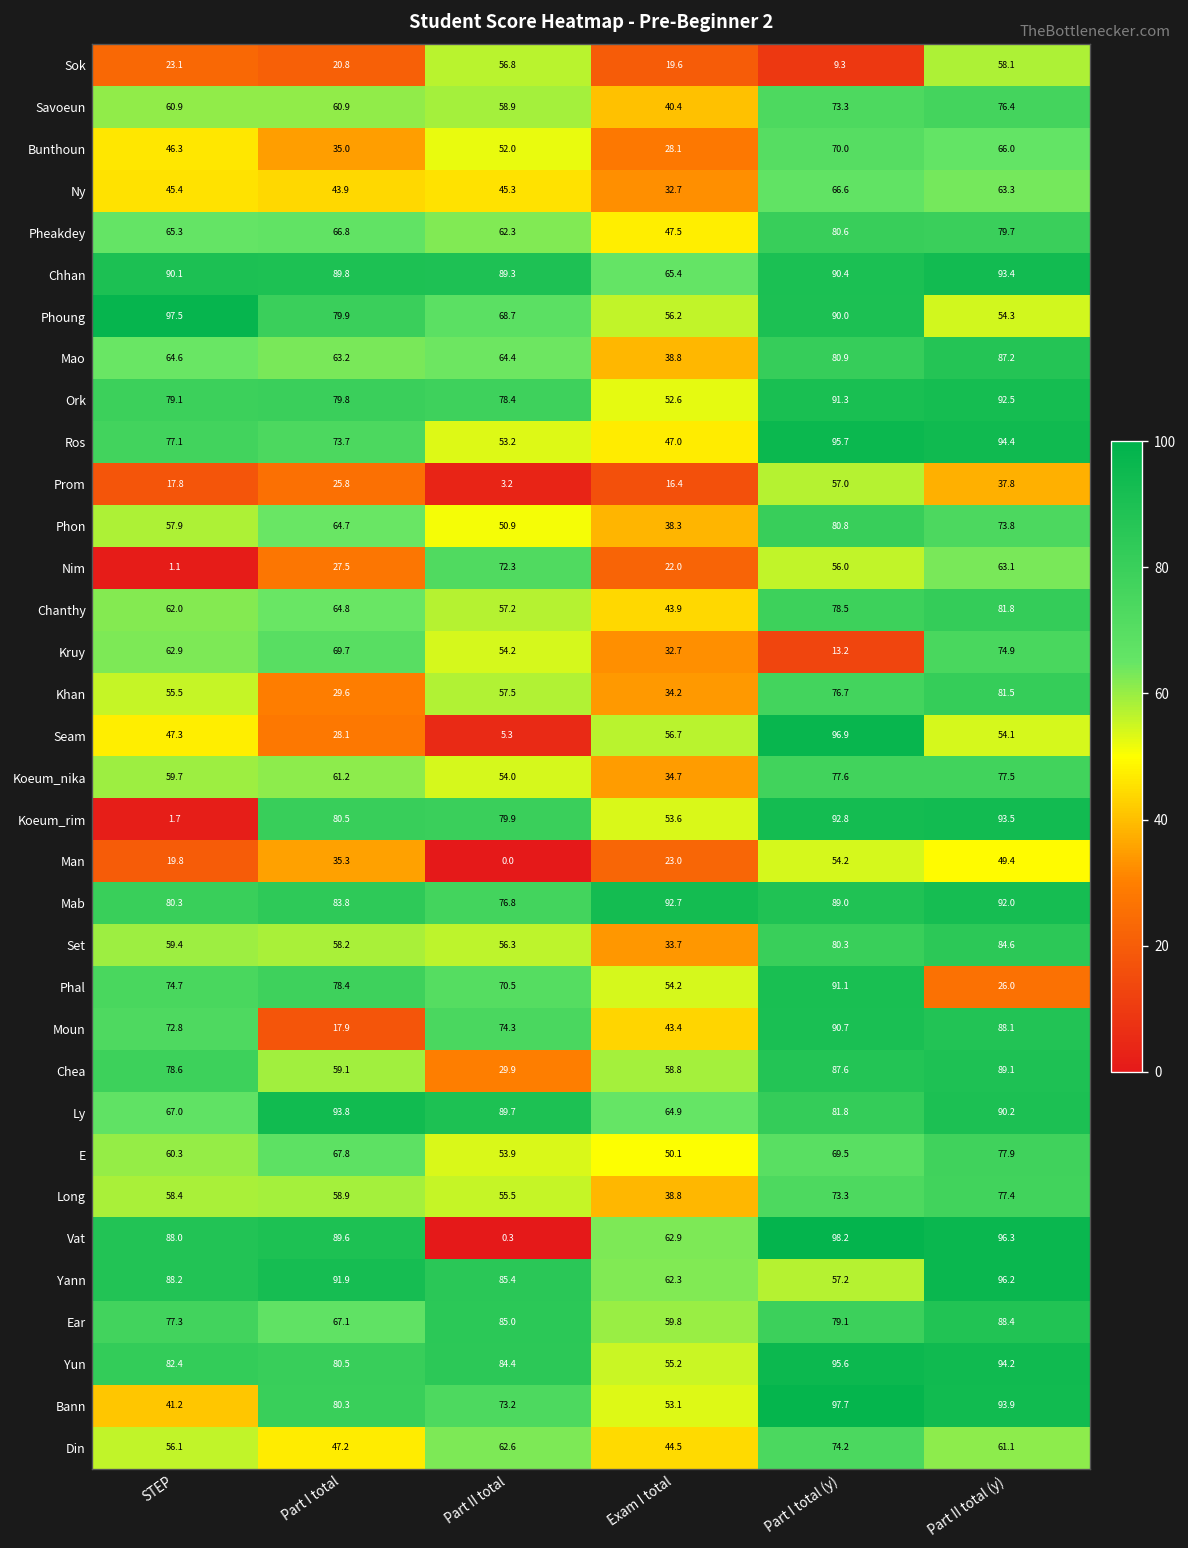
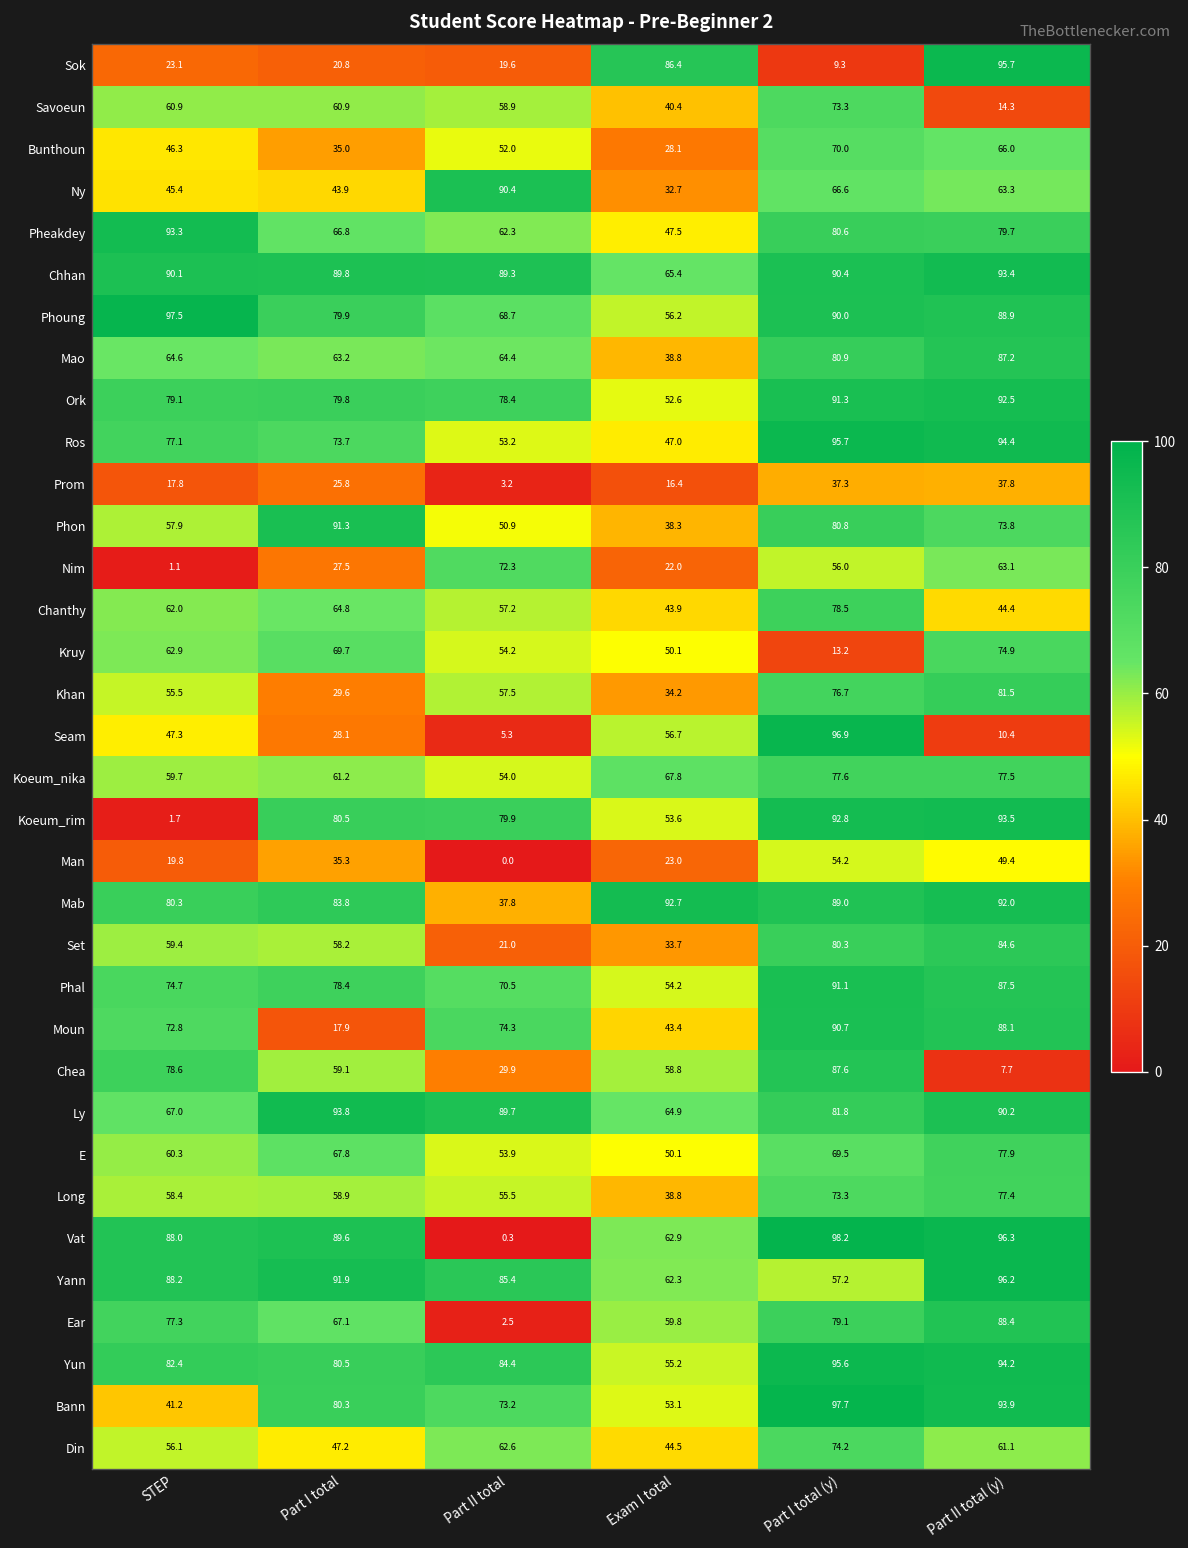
  {
    "Sok": {
      "STEP": 23.1,
      "Part I total": 20.8,
-     "Part II total": 56.8,
-     "Exam I total": 19.6,
+     "Part II total": 19.6,
+     "Exam I total": 86.4,
      "Part I total (y)": 9.3,
-     "Part II total (y)": 58.1
+     "Part II total (y)": 95.7
    },
    "Savoeun": {
      "STEP": 60.9,
      "Part I total": 60.9,
      "Part II total": 58.9,
      "Exam I total": 40.4,
      "Part I total (y)": 73.3,
-     "Part II total (y)": 76.4
+     "Part II total (y)": 14.3
    },
    "Ny": {
      "STEP": 45.4,
      "Part I total": 43.9,
-     "Part II total": 45.3,
+     "Part II total": 90.4,
      "Exam I total": 32.7,
      "Part I total (y)": 66.6,
      "Part II total (y)": 63.3
    },
    "Pheakdey": {
-     "STEP": 65.3,
+     "STEP": 93.3,
      "Part I total": 66.8,
      "Part II total": 62.3,
      "Exam I total": 47.5,
      "Part I total (y)": 80.6,
      "Part II total (y)": 79.7
    },
    "Phoung": {
      "STEP": 97.5,
      "Part I total": 79.9,
      "Part II total": 68.7,
      "Exam I total": 56.2,
      "Part I total (y)": 90.0,
-     "Part II total (y)": 54.3
+     "Part II total (y)": 88.9
    },
    "Prom": {
      "STEP": 17.8,
      "Part I total": 25.8,
      "Part II total": 3.2,
      "Exam I total": 16.4,
-     "Part I total (y)": 57.0,
+     "Part I total (y)": 37.3,
      "Part II total (y)": 37.8
    },
    "Phon": {
      "STEP": 57.9,
-     "Part I total": 64.7,
+     "Part I total": 91.3,
      "Part II total": 50.9,
      "Exam I total": 38.3,
      "Part I total (y)": 80.8,
      "Part II total (y)": 73.8
    },
    "Chanthy": {
      "STEP": 62.0,
      "Part I total": 64.8,
      "Part II total": 57.2,
      "Exam I total": 43.9,
      "Part I total (y)": 78.5,
-     "Part II total (y)": 81.8
+     "Part II total (y)": 44.4
    },
    "Kruy": {
      "STEP": 62.9,
      "Part I total": 69.7,
      "Part II total": 54.2,
-     "Exam I total": 32.7,
+     "Exam I total": 50.1,
      "Part I total (y)": 13.2,
      "Part II total (y)": 74.9
    },
    "Seam": {
      "STEP": 47.3,
      "Part I total": 28.1,
      "Part II total": 5.3,
      "Exam I total": 56.7,
      "Part I total (y)": 96.9,
-     "Part II total (y)": 54.1
+     "Part II total (y)": 10.4
    },
    "Koeum_nika": {
      "STEP": 59.7,
      "Part I total": 61.2,
      "Part II total": 54.0,
-     "Exam I total": 34.7,
+     "Exam I total": 67.8,
      "Part I total (y)": 77.6,
      "Part II total (y)": 77.5
    },
    "Mab": {
      "STEP": 80.3,
      "Part I total": 83.8,
-     "Part II total": 76.8,
+     "Part II total": 37.8,
      "Exam I total": 92.7,
      "Part I total (y)": 89.0,
      "Part II total (y)": 92.0
    },
    "Set": {
      "STEP": 59.4,
      "Part I total": 58.2,
-     "Part II total": 56.3,
+     "Part II total": 21.0,
      "Exam I total": 33.7,
      "Part I total (y)": 80.3,
      "Part II total (y)": 84.6
    },
    "Phal": {
      "STEP": 74.7,
      "Part I total": 78.4,
      "Part II total": 70.5,
      "Exam I total": 54.2,
      "Part I total (y)": 91.1,
-     "Part II total (y)": 26.0
+     "Part II total (y)": 87.5
    },
    "Chea": {
      "STEP": 78.6,
      "Part I total": 59.1,
      "Part II total": 29.9,
      "Exam I total": 58.8,
      "Part I total (y)": 87.6,
-     "Part II total (y)": 89.1
+     "Part II total (y)": 7.7
    },
    "Ear": {
      "STEP": 77.3,
      "Part I total": 67.1,
-     "Part II total": 85.0,
+     "Part II total": 2.5,
      "Exam I total": 59.8,
      "Part I total (y)": 79.1,
      "Part II total (y)": 88.4
    }
  }
